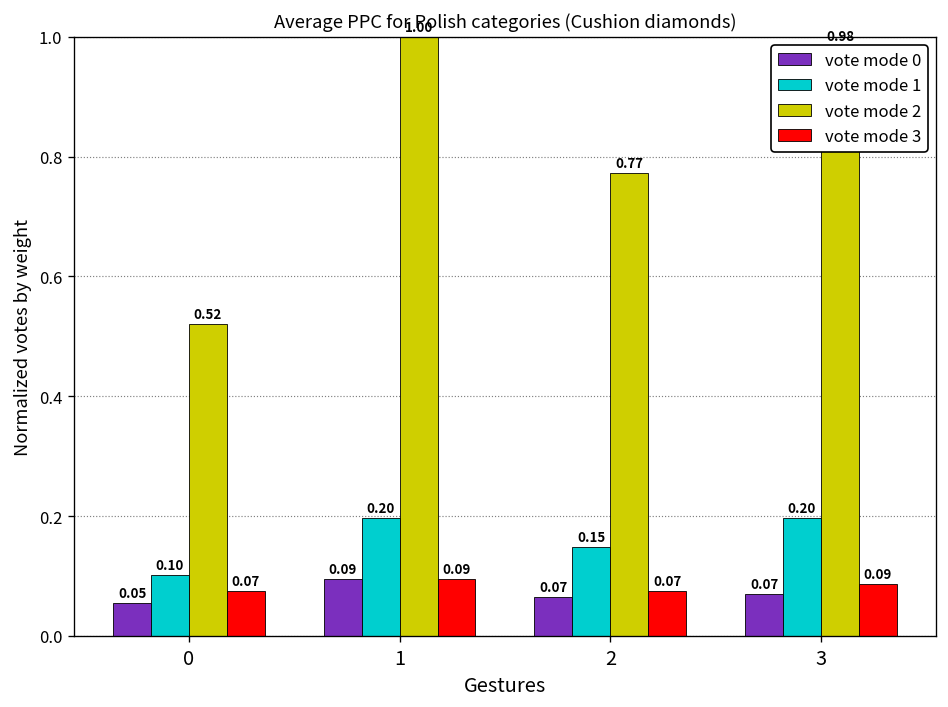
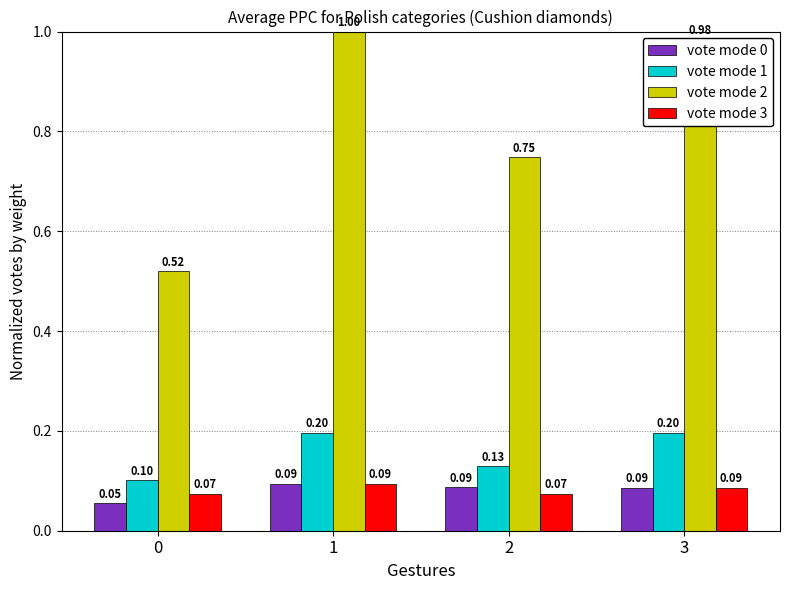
  {
    "vote mode 0": {
      "0": 0.05,
      "1": 0.09,
-     "2": 0.07,
-     "3": 0.07
+     "2": 0.09,
+     "3": 0.09
    },
    "vote mode 1": {
      "0": 0.10,
      "1": 0.20,
-     "2": 0.15,
+     "2": 0.13,
      "3": 0.20
    },
    "vote mode 2": {
      "0": 0.52,
      "1": 1.00,
-     "2": 0.77
+     "2": 0.75
    },
    "vote mode 3": {
      "0": 0.07,
      "1": 0.09,
      "2": 0.07,
      "3": 0.09
    }
  }
